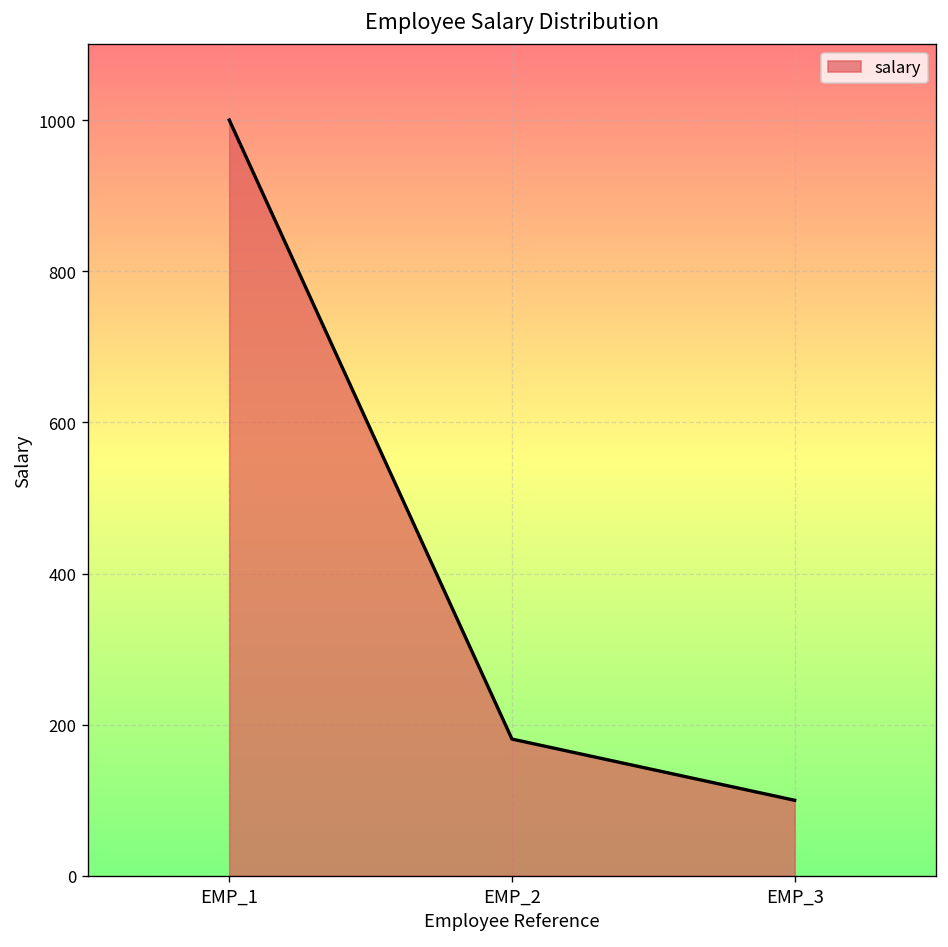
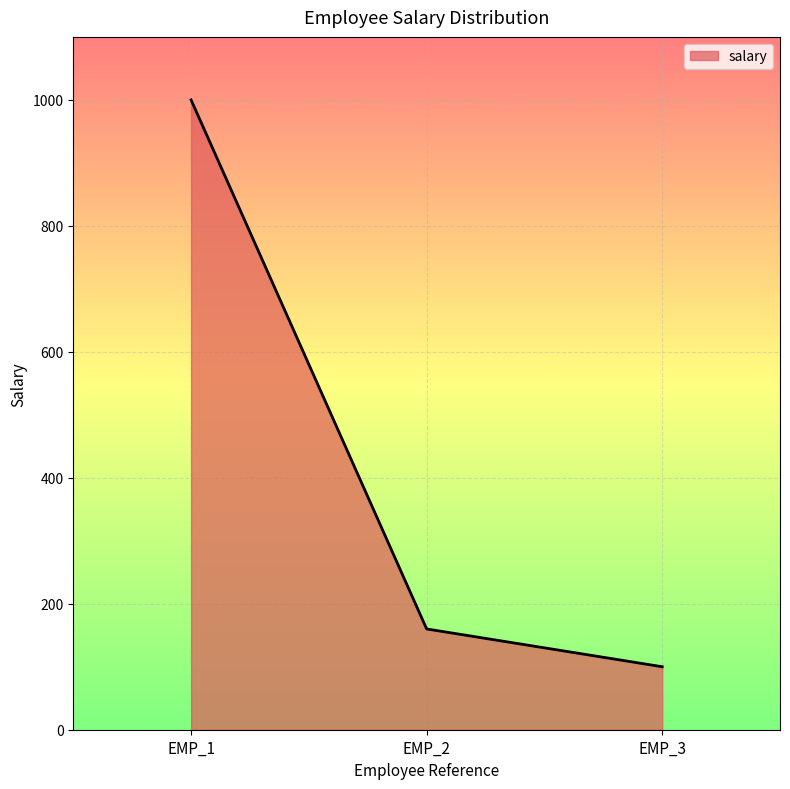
  {
    "EMP_1": 1000,
-   "EMP_2": 180,
+   "EMP_2": 160,
    "EMP_3": 100
  }
